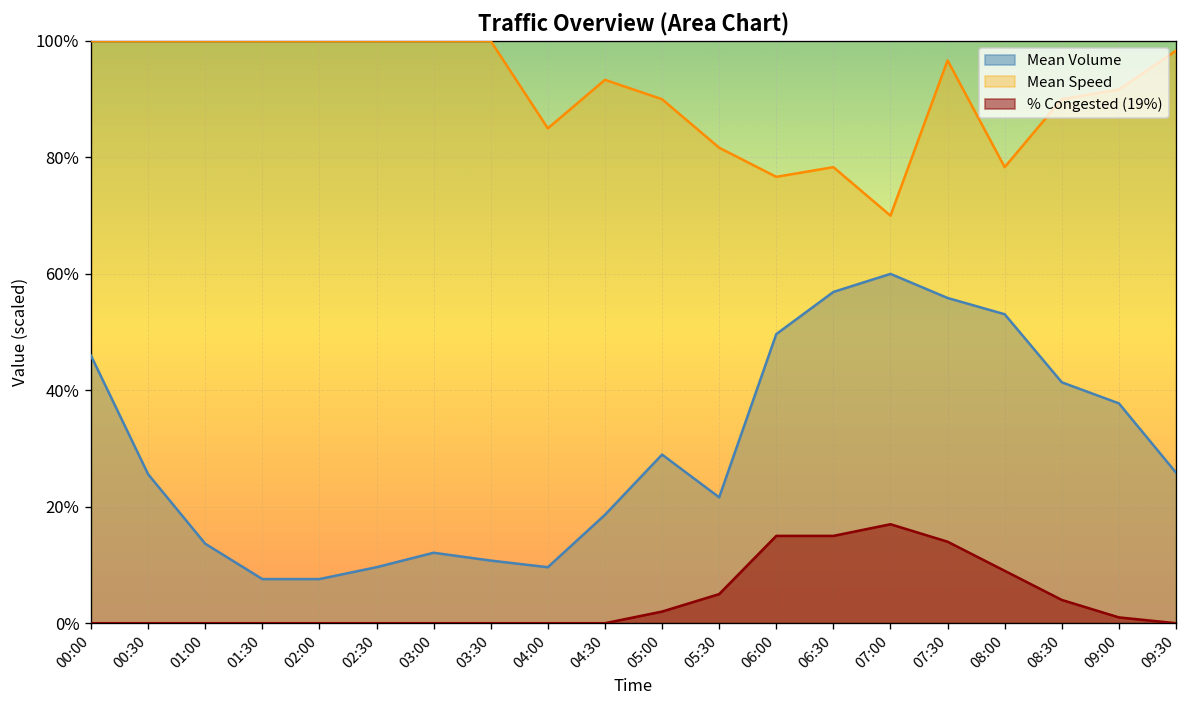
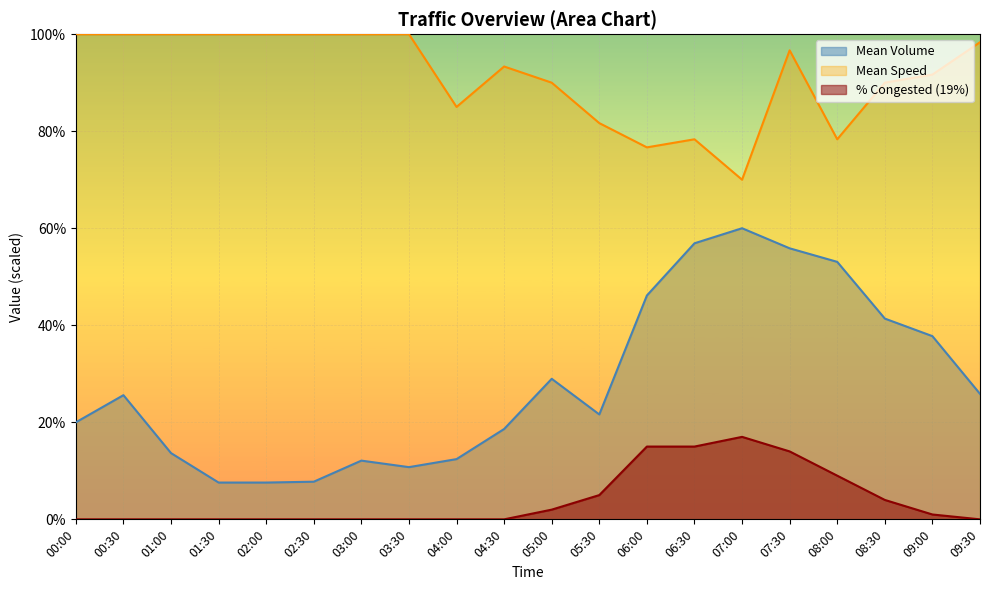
  {
    "Mean Volume": {
-     "00:00": "46%",
+     "00:00": "20%",
      "00:30": "26%",
      "01:00": "14%",
      "01:30": "8%",
      "02:00": "8%",
-     "02:30": "10%",
+     "02:30": "8%",
      "03:00": "12%",
      "03:30": "11%",
-     "04:00": "10%",
+     "04:00": "12%",
      "04:30": "19%",
      "05:00": "29%",
      "05:30": "22%",
-     "06:00": "50%",
+     "06:00": "46%",
      "06:30": "57%",
      "07:00": "60%",
      "07:30": "56%",
      "08:00": "53%",
      "08:30": "41%",
      "09:00": "38%",
      "09:30": "26%"
    },
    "Mean Speed": {
      "00:00": "100%",
      "00:30": "100%",
      "01:00": "100%",
      "01:30": "100%",
      "02:00": "100%",
      "02:30": "100%",
      "03:00": "100%",
      "03:30": "100%",
      "04:00": "85%",
      "04:30": "93%",
      "05:00": "90%",
      "05:30": "82%",
      "06:00": "77%",
      "06:30": "78%",
      "07:00": "70%",
      "07:30": "97%",
      "08:00": "78%",
      "09:30": "98%"
    },
    "% Congested (19%)": {
      "00:00": "0%",
      "00:30": "0%",
      "01:00": "0%",
      "01:30": "0%",
      "02:00": "0%",
      "02:30": "0%",
      "03:00": "0%",
      "03:30": "0%",
      "04:00": "0%",
      "04:30": "0%",
      "05:00": "2%",
      "05:30": "5%",
      "06:00": "15%",
      "06:30": "15%",
      "07:00": "17%",
      "07:30": "14%",
      "08:00": "9%",
      "08:30": "4%",
      "09:00": "1%",
      "09:30": "0%"
    }
  }
